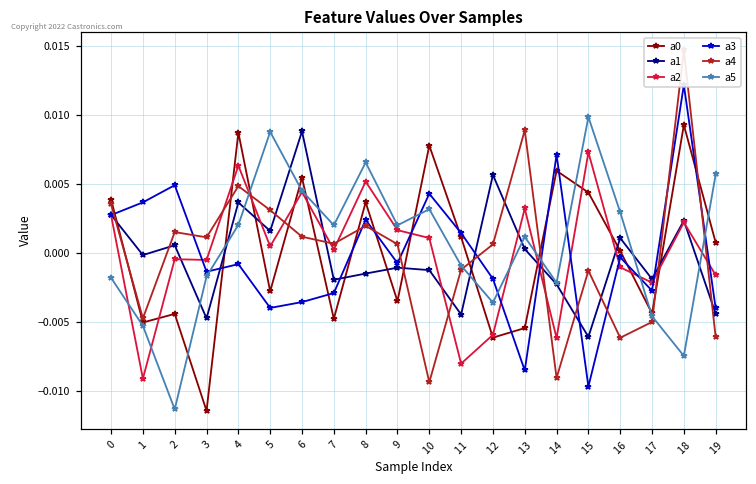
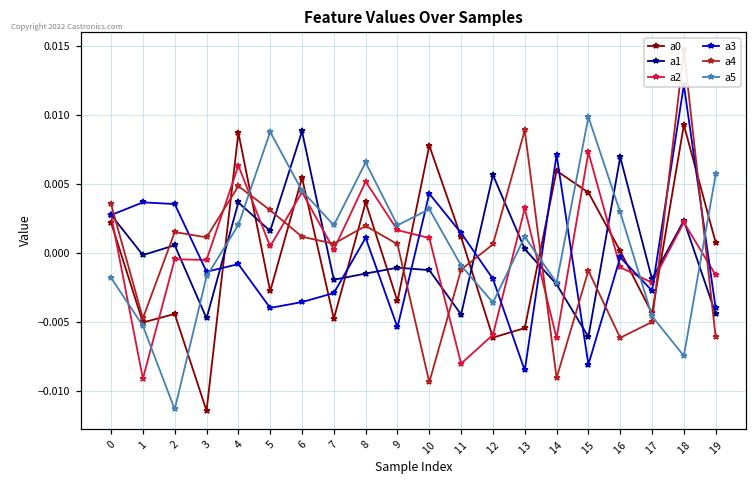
  {
    "a0": {
-     "0": 0.0039,
+     "0": 0.0022,
      "1": -0.0050,
      "2": -0.0044,
      "3": -0.0114,
      "4": 0.0087,
      "5": -0.0028,
      "6": 0.0055,
      "7": -0.0048,
      "8": 0.0037,
      "9": -0.0035,
      "10": 0.0078,
      "11": 0.0012,
      "13": -0.0054,
      "14": 0.0060,
      "15": 0.0044,
      "16": 0.0002,
      "18": 0.0093,
      "19": 0.0008
    },
    "a1": {
      "1": -0.0001,
      "2": 0.0006,
      "3": -0.0047,
      "4": 0.0037,
      "5": 0.0016,
      "6": 0.0088,
      "7": -0.0019,
      "8": -0.0015,
      "9": -0.0011,
      "10": -0.0012,
      "11": -0.0045,
      "12": 0.0057,
      "13": 0.0003,
      "15": -0.0061,
-     "16": 0.0011,
+     "16": 0.0070,
      "17": -0.0019,
      "19": -0.0044
    },
    "a3": {
      "1": 0.0037,
-     "2": 0.0049,
+     "2": 0.0036,
      "3": -0.0014,
      "4": -0.0008,
      "5": -0.0040,
      "6": -0.0035,
      "7": -0.0029,
-     "8": 0.0024,
-     "9": -0.0007,
+     "8": 0.0011,
+     "9": -0.0054,
      "10": 0.0043,
      "11": 0.0015,
      "12": -0.0019,
      "13": -0.0085,
      "14": 0.0071,
-     "15": -0.0097,
+     "15": -0.0081,
      "16": -0.0003,
      "17": -0.0027,
      "19": -0.0040
    },
    "a5": {
      "0": -0.0018,
      "1": -0.0053,
      "2": -0.0113,
      "3": -0.0017,
      "4": 0.0020,
      "5": 0.0088,
      "7": 0.0020,
      "8": 0.0066,
      "9": 0.0020,
      "10": 0.0032,
      "11": -0.0009,
      "12": -0.0036,
      "13": 0.0012,
      "15": 0.0099,
      "16": 0.0030,
      "18": -0.0075,
      "19": 0.0057
    }
  }
